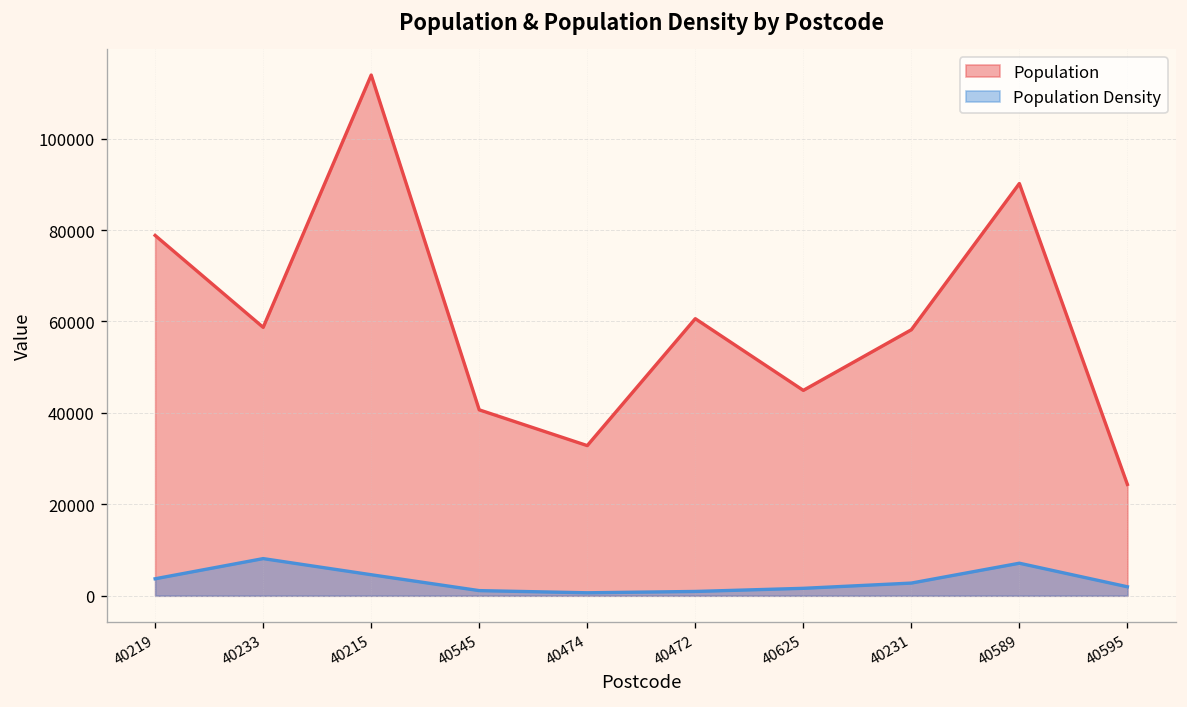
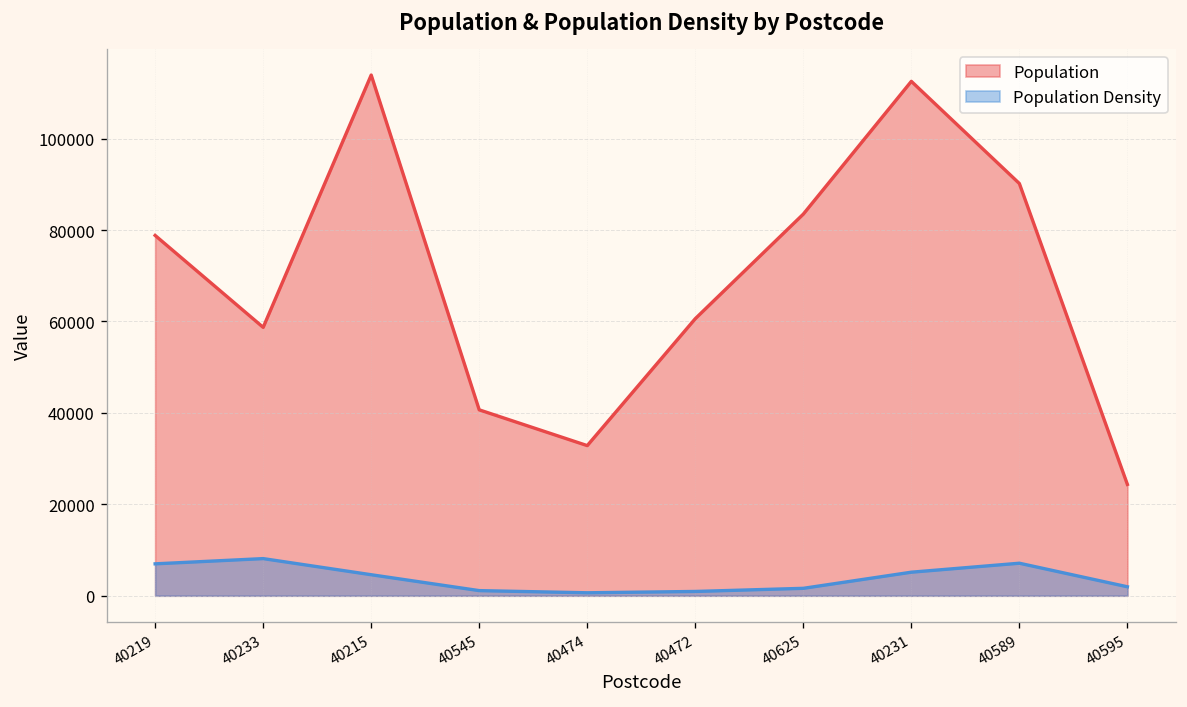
  {
    "Population": {
      "40219": 79000,
      "40233": 59000,
      "40215": 114000,
      "40545": 41000,
      "40474": 33000,
      "40472": 61000,
-     "40625": 45000,
-     "40231": 58000,
+     "40625": 83000,
+     "40231": 113000,
      "40589": 90000,
      "40595": 24000
    },
    "Population Density": {
-     "40219": 4000,
+     "40219": 7000,
      "40233": 8000,
      "40215": 5000,
      "40545": 1000,
      "40474": 1000,
      "40472": 1000,
      "40625": 2000,
-     "40231": 3000,
+     "40231": 5000,
      "40589": 7000,
      "40595": 2000
    }
  }
